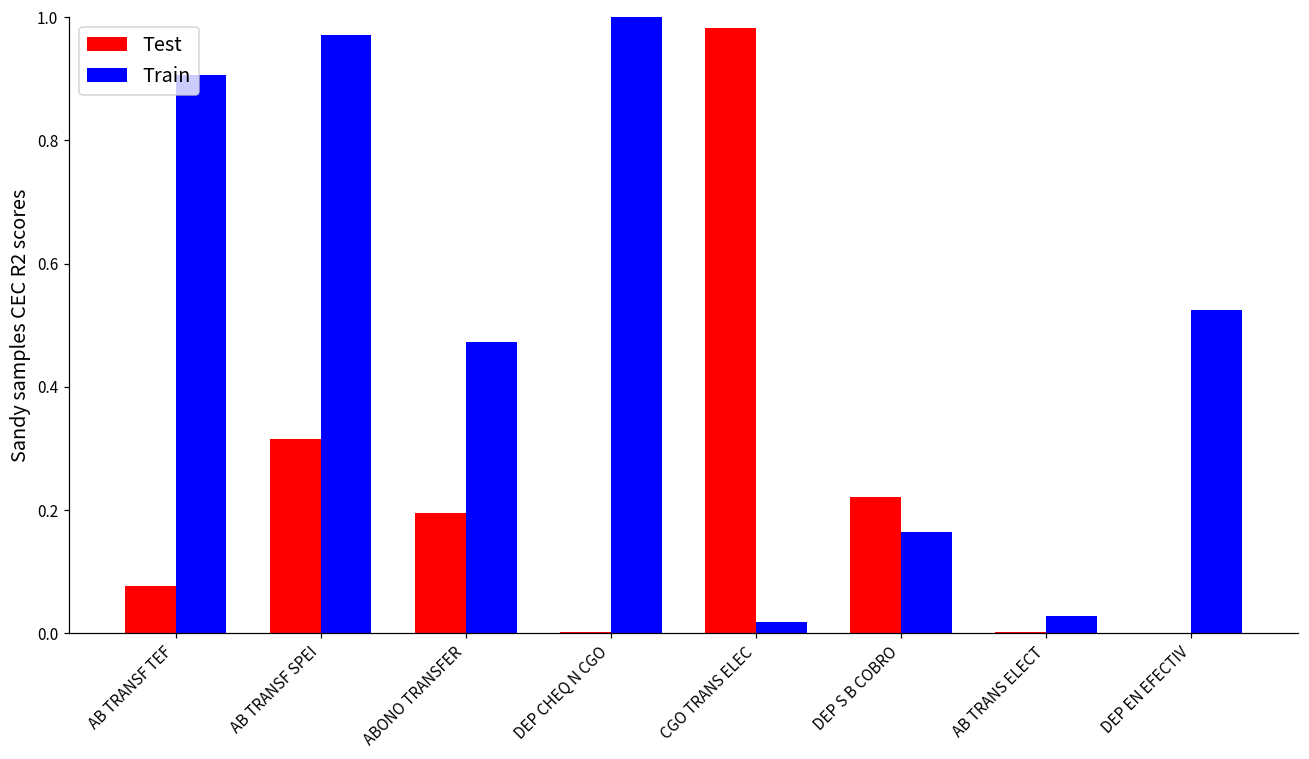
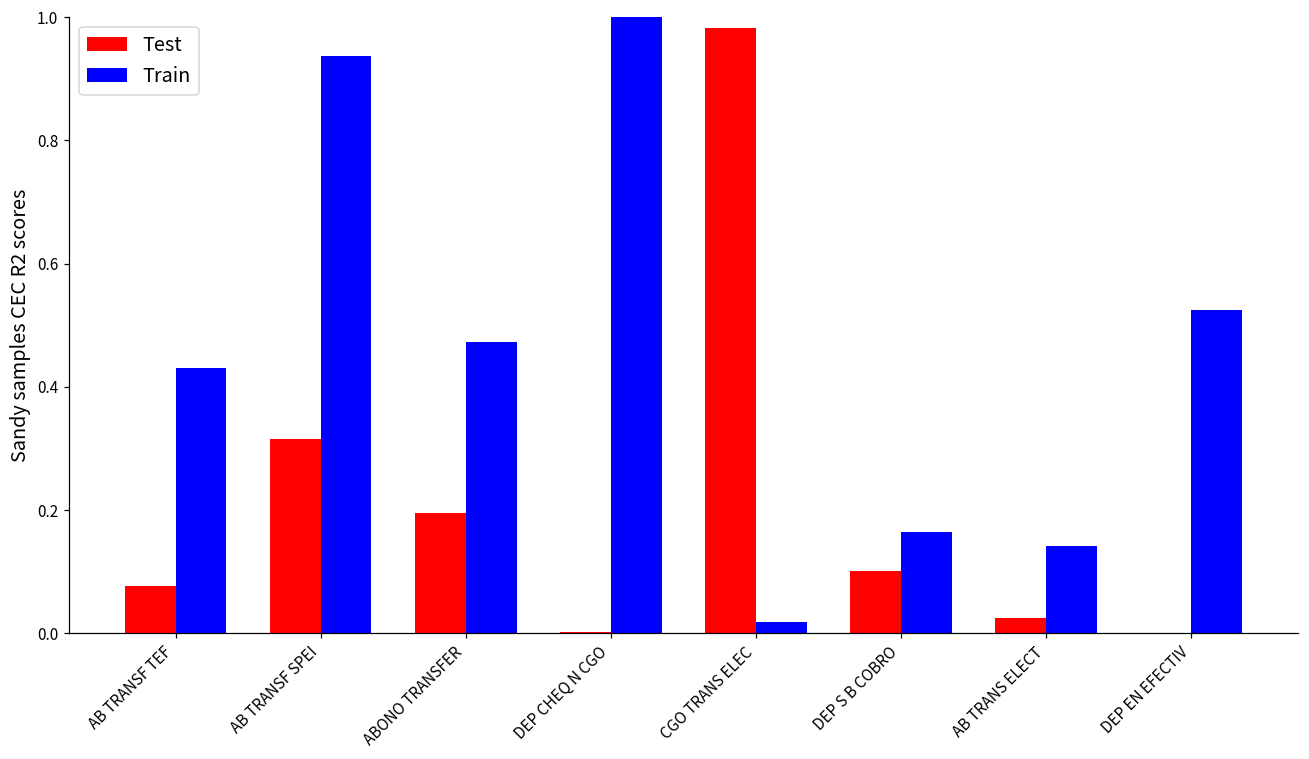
  {
    "Test": {
      "AB TRANSF TEF": 0.08,
      "AB TRANSF SPEI": 0.32,
      "ABONO TRANSFER": 0.20,
      "CGO TRANS ELEC": 0.98,
-     "DEP S B COBRO": 0.22,
-     "AB TRANS ELECT": 0.00
+     "DEP S B COBRO": 0.10,
+     "AB TRANS ELECT": 0.03
    },
    "Train": {
-     "AB TRANSF TEF": 0.91,
-     "AB TRANSF SPEI": 0.97,
+     "AB TRANSF TEF": 0.43,
+     "AB TRANSF SPEI": 0.94,
      "ABONO TRANSFER": 0.47,
      "DEP CHEQ N CGO": 1.00,
      "CGO TRANS ELEC": 0.02,
      "DEP S B COBRO": 0.16,
-     "AB TRANS ELECT": 0.03,
+     "AB TRANS ELECT": 0.14,
      "DEP EN EFECTIV": 0.52
    }
  }
